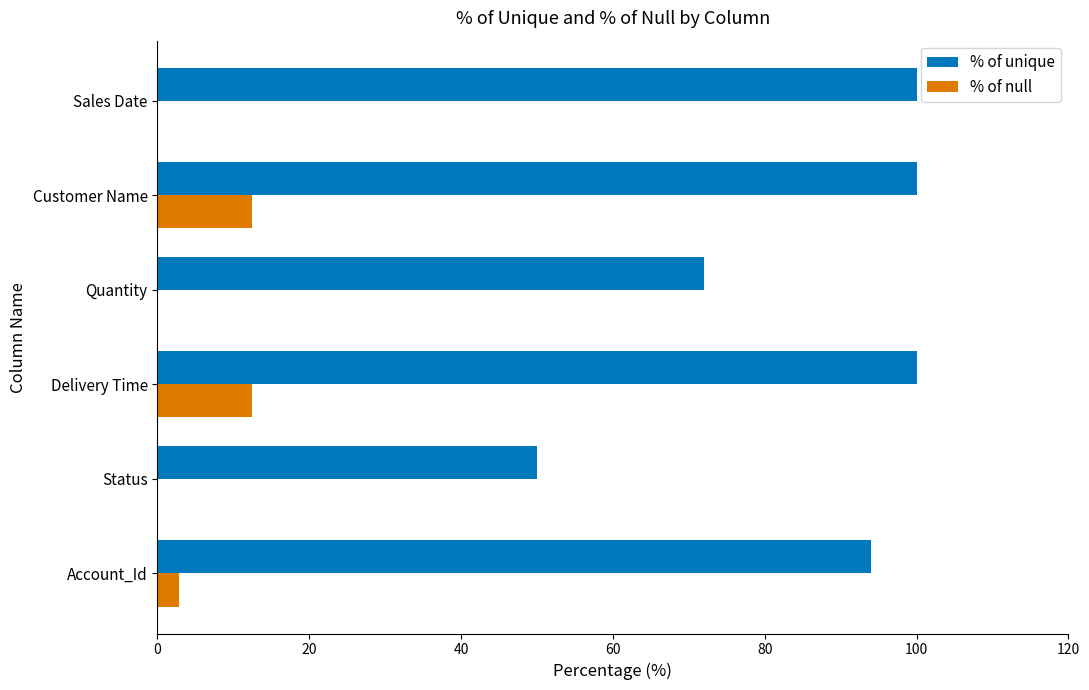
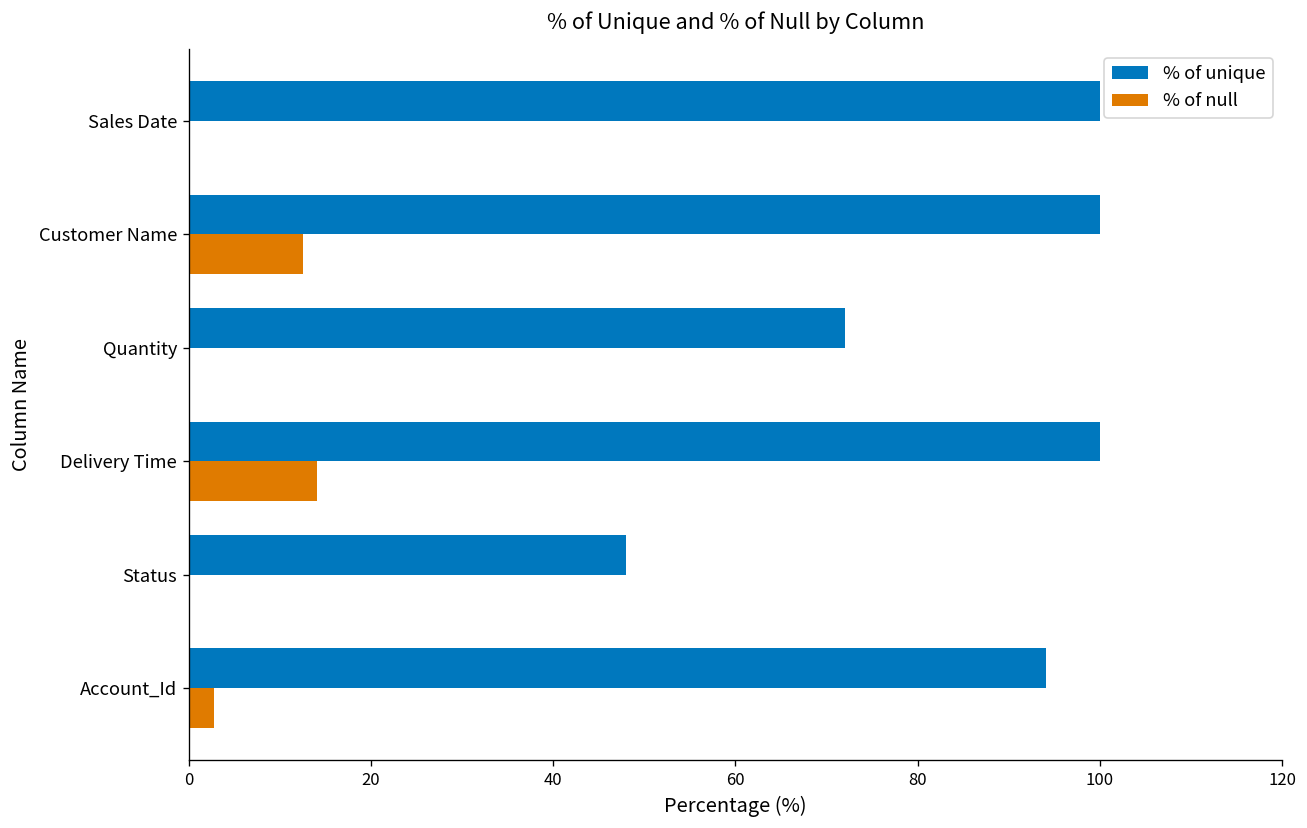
  {
    "% of unique": {
      "Sales Date": 100,
      "Customer Name": 100,
      "Quantity": 72,
      "Delivery Time": 100,
-     "Status": 50,
+     "Status": 48,
      "Account_Id": 94
    },
    "% of null": {
      "Sales Date": 0,
      "Customer Name": 13,
      "Quantity": 0,
-     "Delivery Time": 13,
+     "Delivery Time": 14,
      "Status": 0,
      "Account_Id": 3
    }
  }
